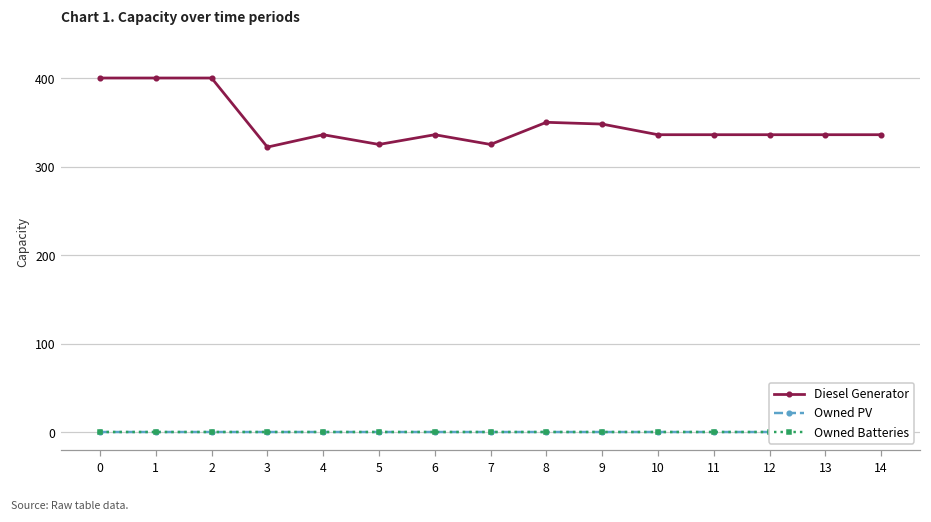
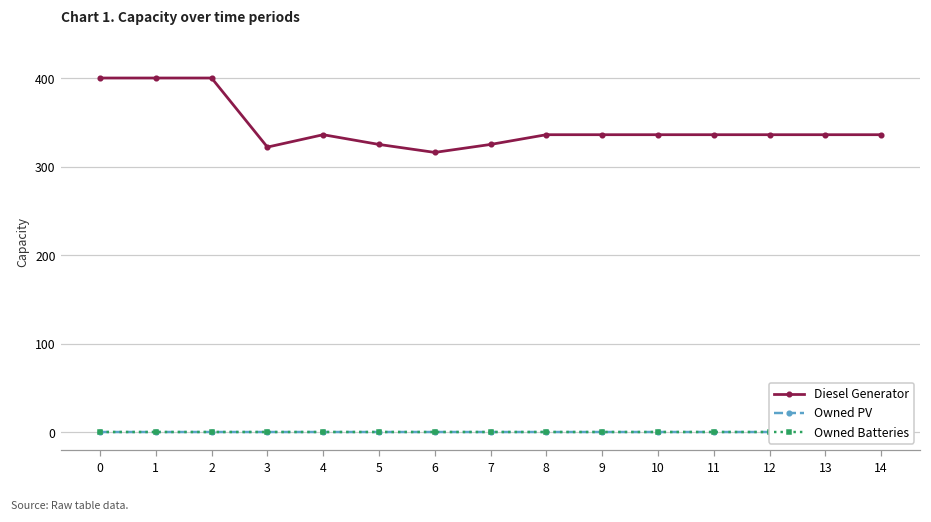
  {
    "Diesel Generator": {
      "0": 400,
      "1": 400,
      "2": 400,
      "3": 320,
      "4": 340,
      "5": 330,
-     "6": 340,
+     "6": 320,
      "7": 330,
-     "8": 350,
-     "9": 350,
+     "8": 340,
+     "9": 340,
      "10": 340,
      "11": 340,
      "12": 340,
      "13": 340,
      "14": 340
    },
    "Owned Batteries": {
      "0": 0,
      "1": 0,
      "2": 0,
      "3": 0,
      "4": 0,
      "5": 0,
      "6": 0,
      "7": 0,
      "8": 0,
      "9": 0,
      "10": 0,
      "11": 0
    }
  }
